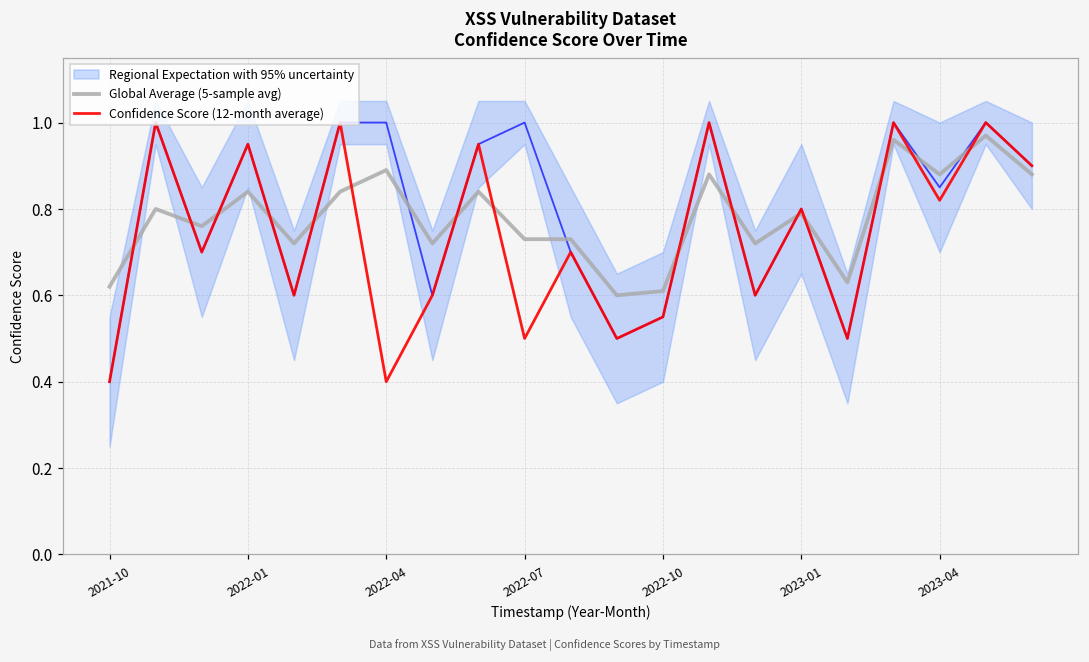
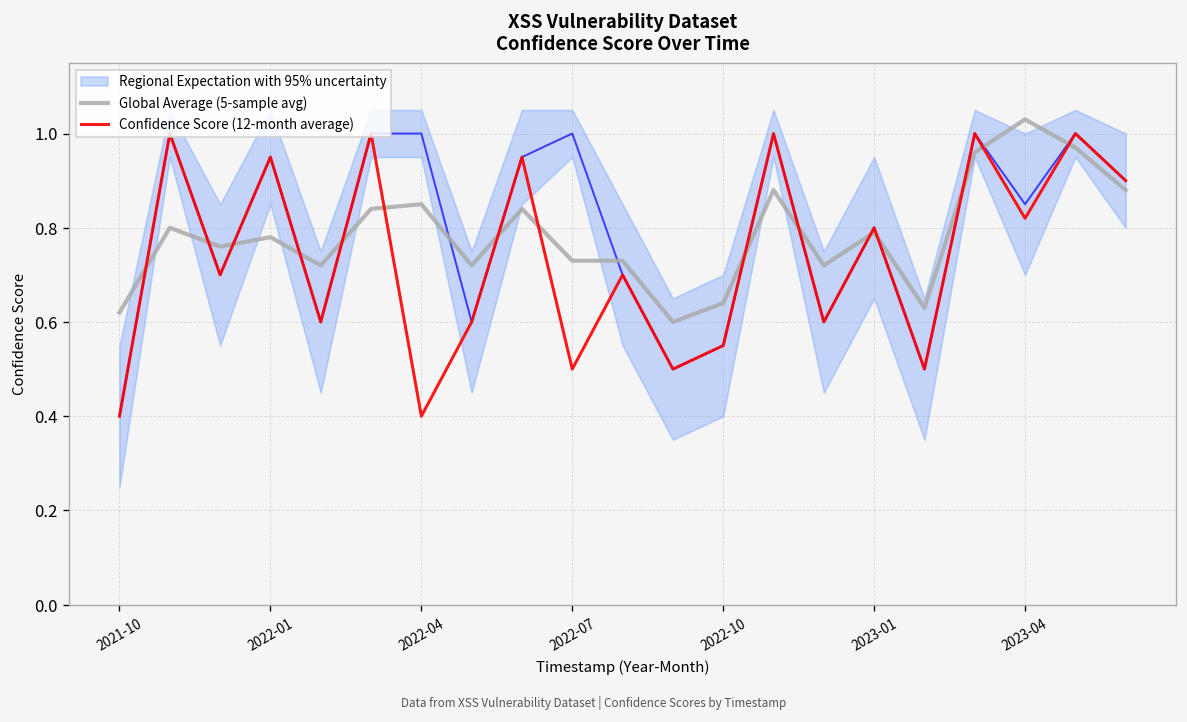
  {
    "Global Average (5-sample avg)": {
      "2021-10": 0.62,
-     "2022-01": 0.84,
-     "2022-04": 0.89,
+     "2022-01": 0.78,
+     "2022-04": 0.85,
      "2022-07": 0.73,
-     "2022-10": 0.61,
+     "2022-10": 0.64,
      "2023-01": 0.79,
-     "2023-04": 0.88
+     "2023-04": 1.03
    },
    "Confidence Score (12-month average)": {
      "2022-04": 0.40,
      "2022-07": 0.50,
      "2023-04": 0.82
    }
  }
